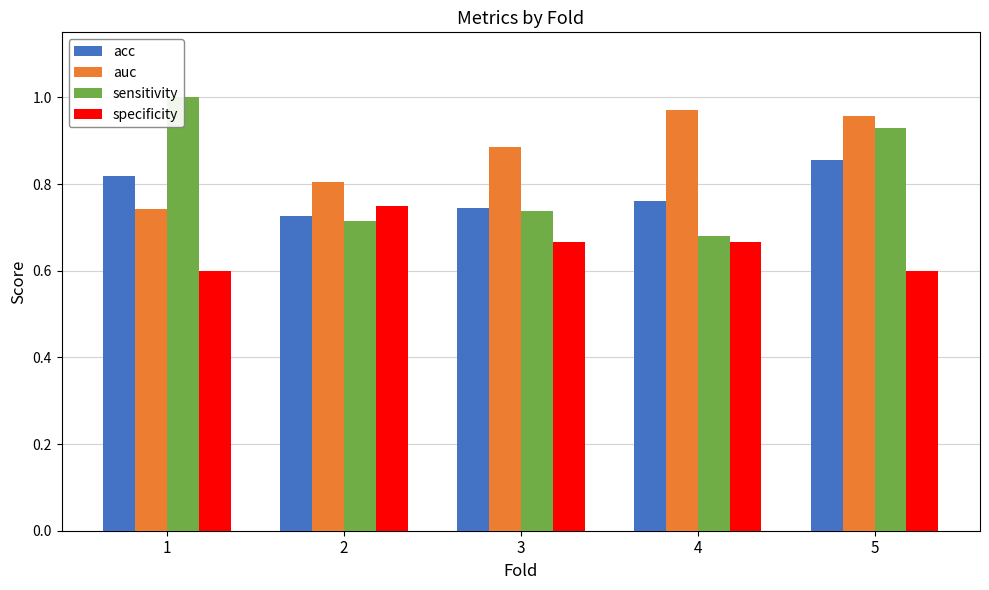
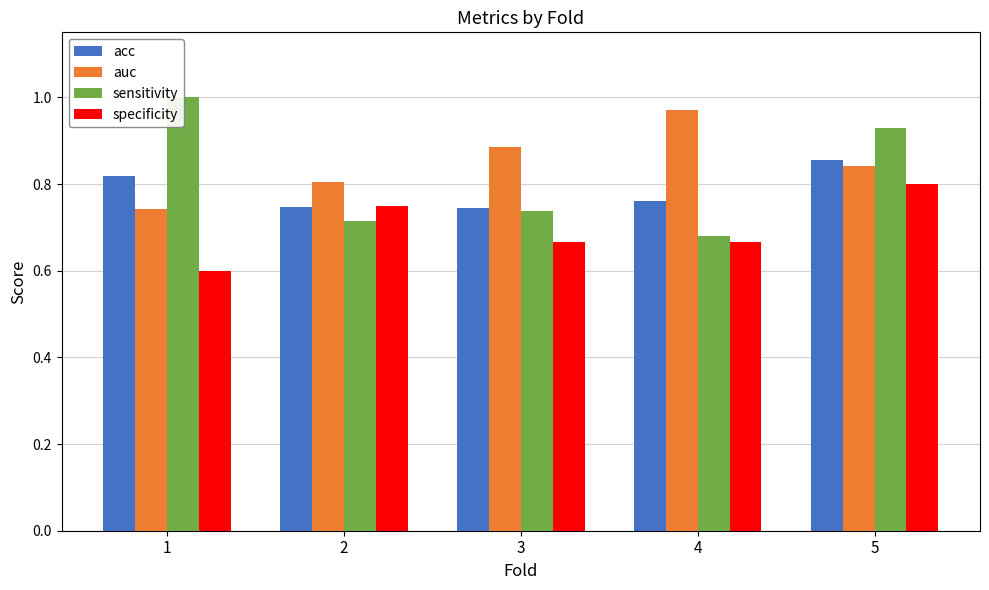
  {
    "acc": {
      "1": 0.82,
-     "2": 0.73,
+     "2": 0.75,
      "3": 0.75,
      "4": 0.76,
      "5": 0.85
    },
    "auc": {
      "1": 0.74,
      "2": 0.80,
      "3": 0.89,
      "4": 0.97,
-     "5": 0.96
+     "5": 0.84
    },
    "sensitivity": {
      "2": 0.71,
      "3": 0.74,
      "4": 0.68,
      "5": 0.93
    },
    "specificity": {
      "1": 0.6,
      "2": 0.75,
      "3": 0.67,
      "4": 0.67,
-     "5": 0.6
+     "5": 0.8
    }
  }
